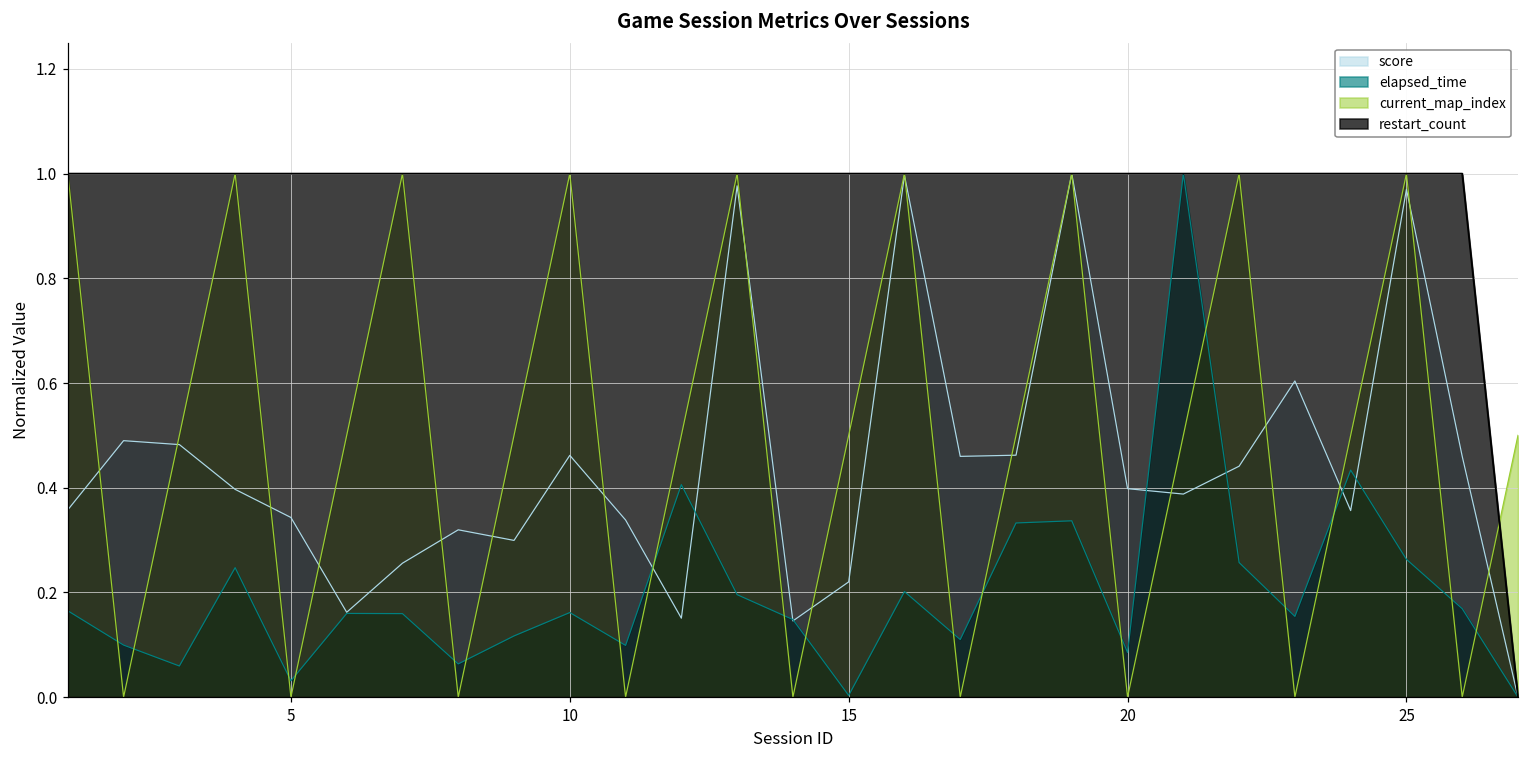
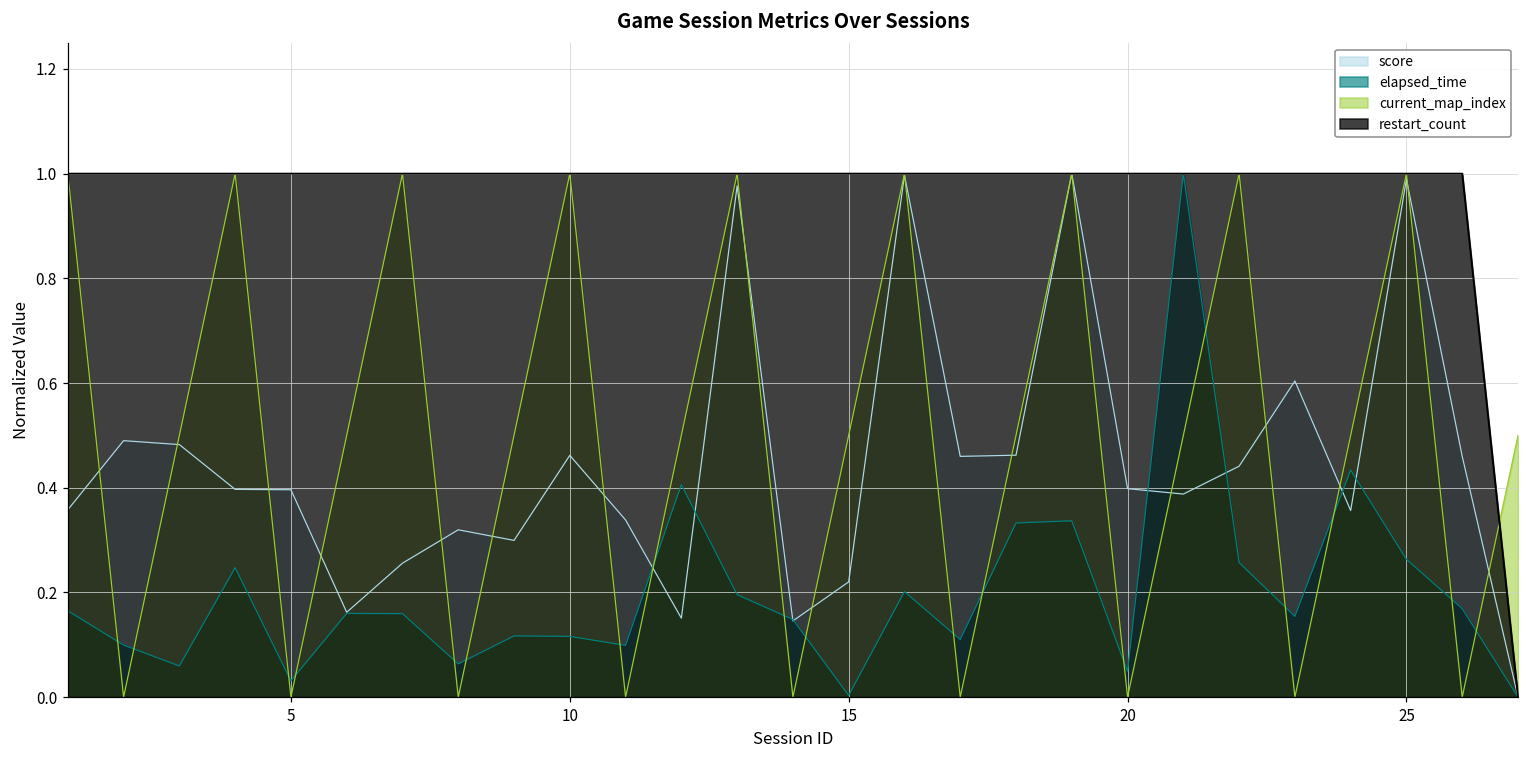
  {
    "score": {
-     "5": 0.34,
+     "5": 0.40,
      "10": 0.46,
      "15": 0.22,
      "20": 0.40,
-     "25": 0.97
+     "25": 0.99
    },
    "elapsed_time": {
      "5": 0.03,
-     "10": 0.16,
+     "10": 0.12,
      "15": 0.00,
-     "20": 0.09,
+     "20": 0.05,
      "25": 0.26
    },
    "current_map_index": {
      "5": 0.00,
      "15": 0.50,
      "20": 0.00
    },
    "restart_count": {
      "5": 1.00,
      "15": 1.00,
      "20": 1.00
    }
  }
